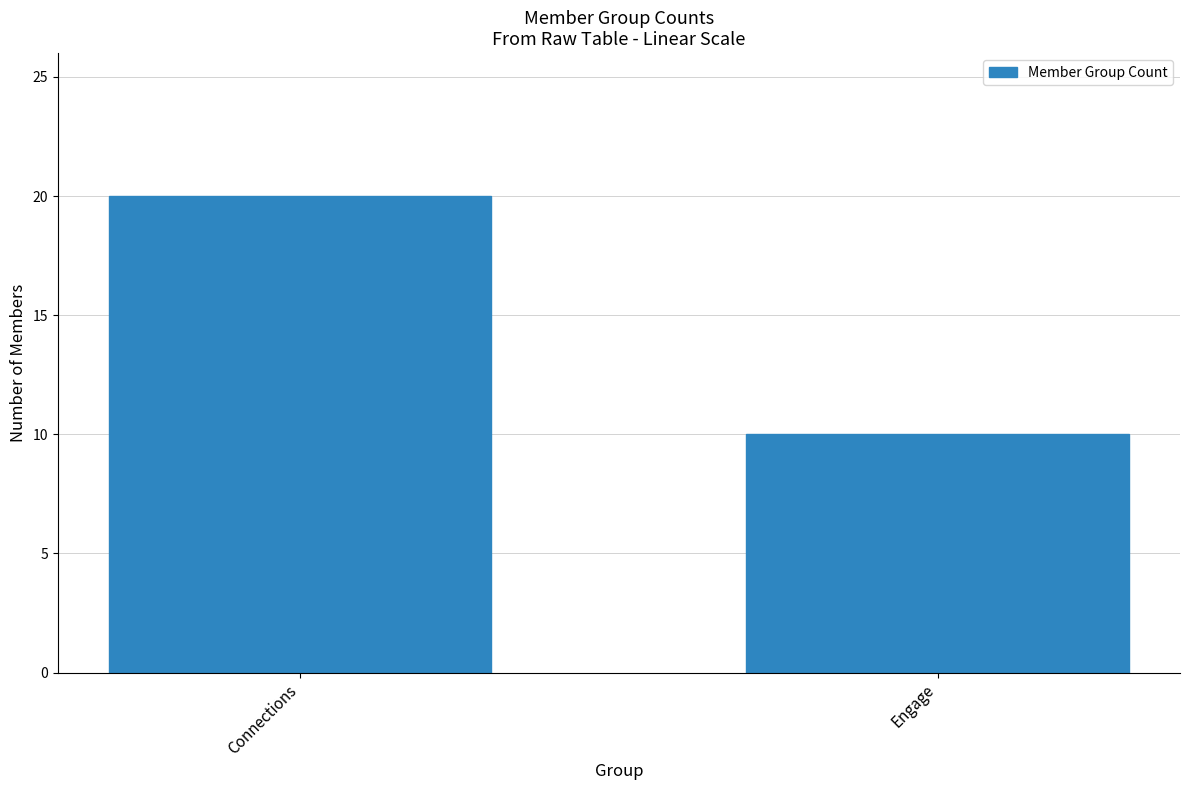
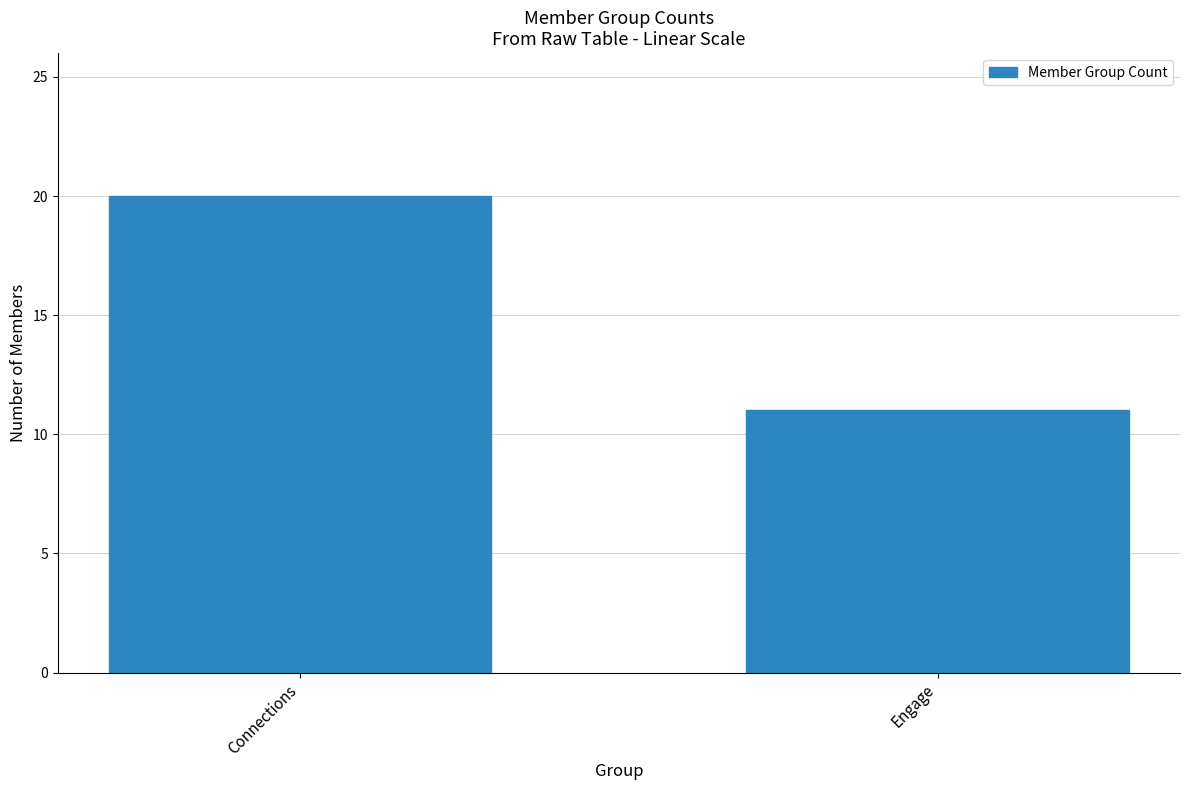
  {
    "Connections": 20,
-   "Engage": 10
+   "Engage": 11
  }
